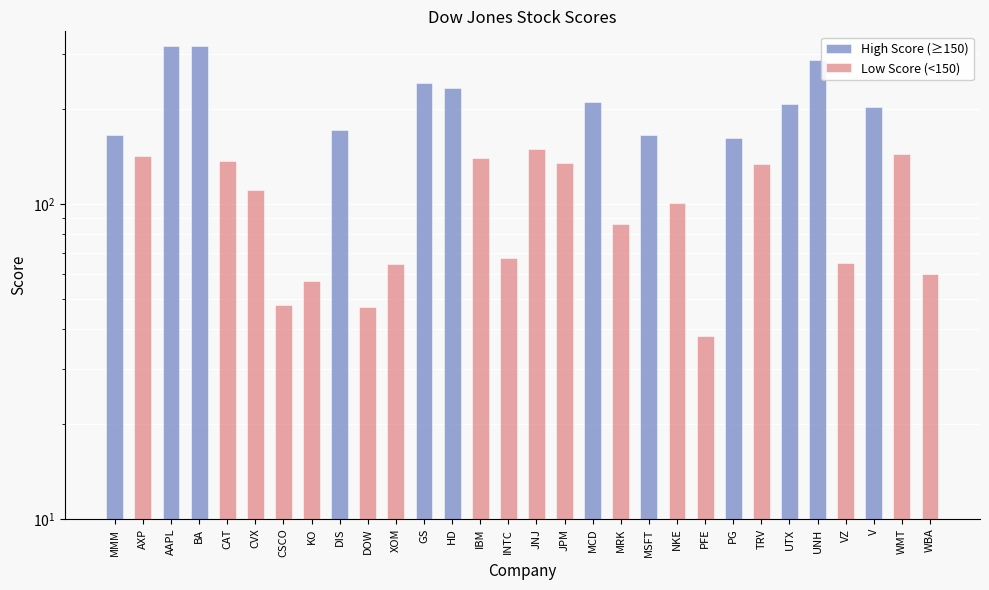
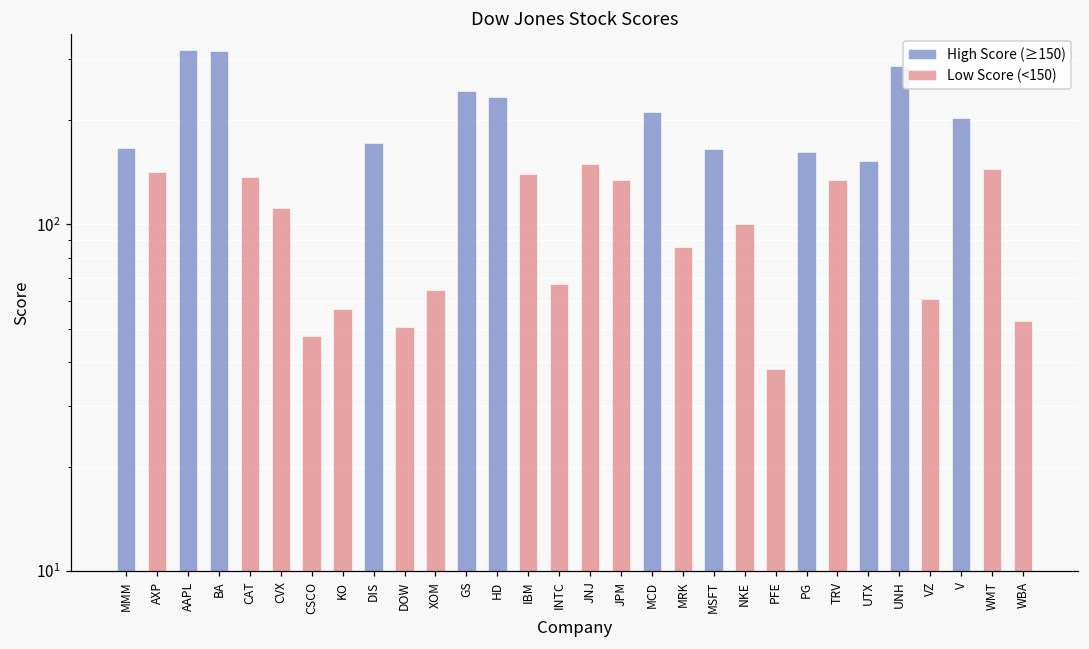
  {
    "High Score (≥150)": {
      "MMM": 170,
      "AAPL": 320,
      "BA": 320,
      "DIS": 170,
      "GS": 240,
      "HD": 230,
      "MCD": 210,
      "MSFT": 170,
      "PG": 160,
-     "UTX": 210,
+     "UTX": 150,
      "UNH": 290,
      "V": 200
    },
    "Low Score (<150)": {
      "AXP": 140,
      "CAT": 137,
      "CVX": 111,
      "CSCO": 48,
      "KO": 57,
-     "DOW": 47,
+     "DOW": 50,
      "XOM": 65,
      "IBM": 140,
      "INTC": 67,
      "JNJ": 150,
      "JPM": 134,
      "MRK": 86,
      "NKE": 100,
      "PFE": 38,
      "TRV": 134,
-     "VZ": 65,
+     "VZ": 61,
      "WMT": 140,
-     "WBA": 60
+     "WBA": 53
    }
  }
